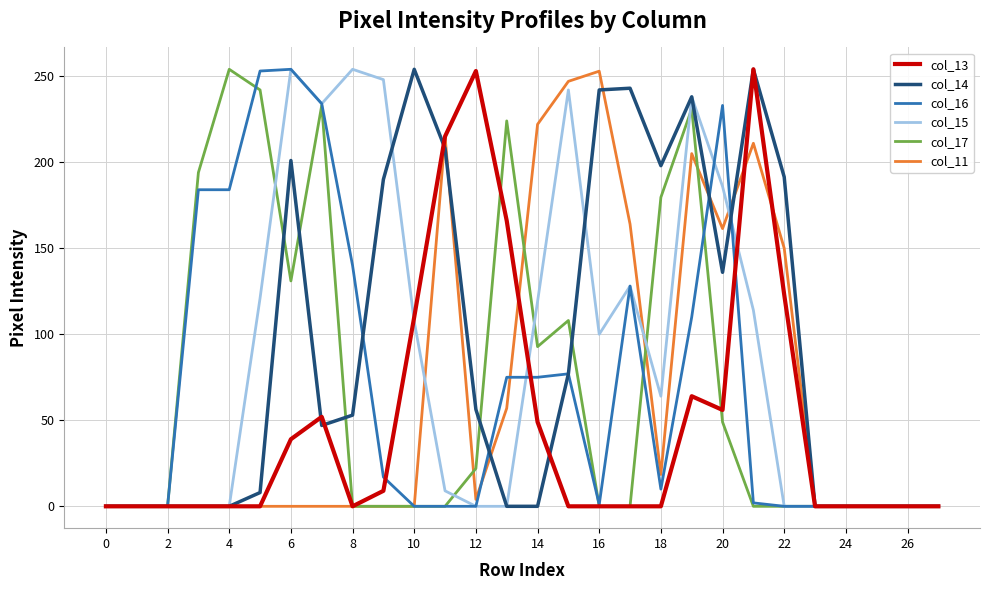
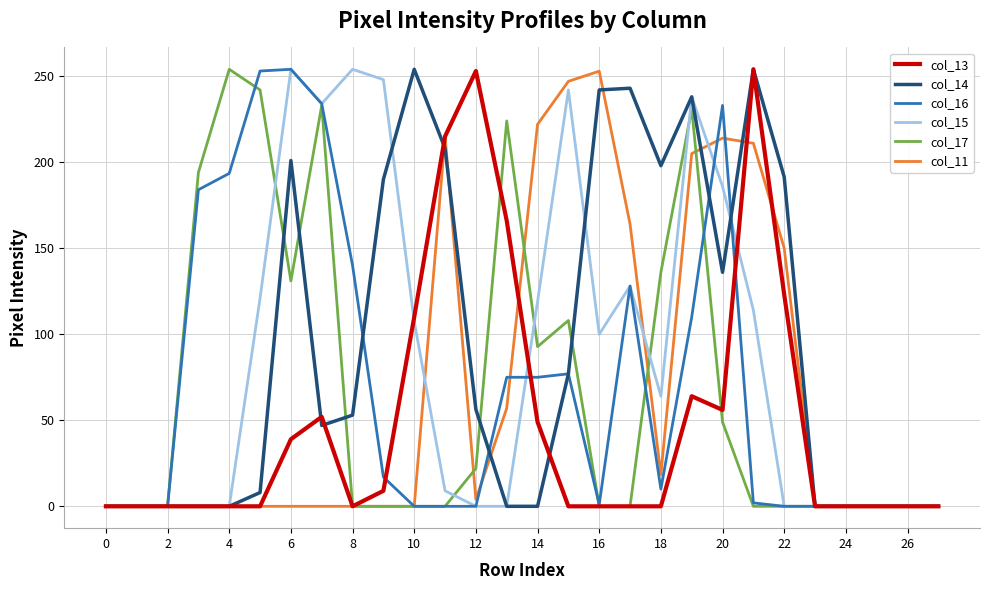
  {
    "col_13": {
      "6": 39,
      "10": 110,
      "12": 253,
      "14": 49,
      "18": 0,
      "20": 56,
      "22": 123
    },
    "col_14": {
      "6": 201,
      "8": 53,
      "10": 254,
      "12": 56,
      "14": 0,
      "16": 242,
      "18": 198,
      "20": 136,
      "22": 191
    },
    "col_16": {
-     "4": 184,
+     "4": 194,
      "8": 140,
      "14": 75,
      "18": 10,
      "20": 233
    },
    "col_15": {
      "8": 254,
      "10": 108,
      "14": 119,
      "16": 100,
      "18": 64,
      "20": 186
    },
    "col_17": {
      "4": 254,
      "6": 131,
      "12": 22,
      "14": 93,
-     "18": 180,
+     "18": 136,
      "20": 49
    },
    "col_11": {
      "6": 0,
      "12": 4,
      "14": 222,
      "16": 253,
      "18": 19,
-     "20": 161,
+     "20": 214,
      "22": 150
    }
  }
